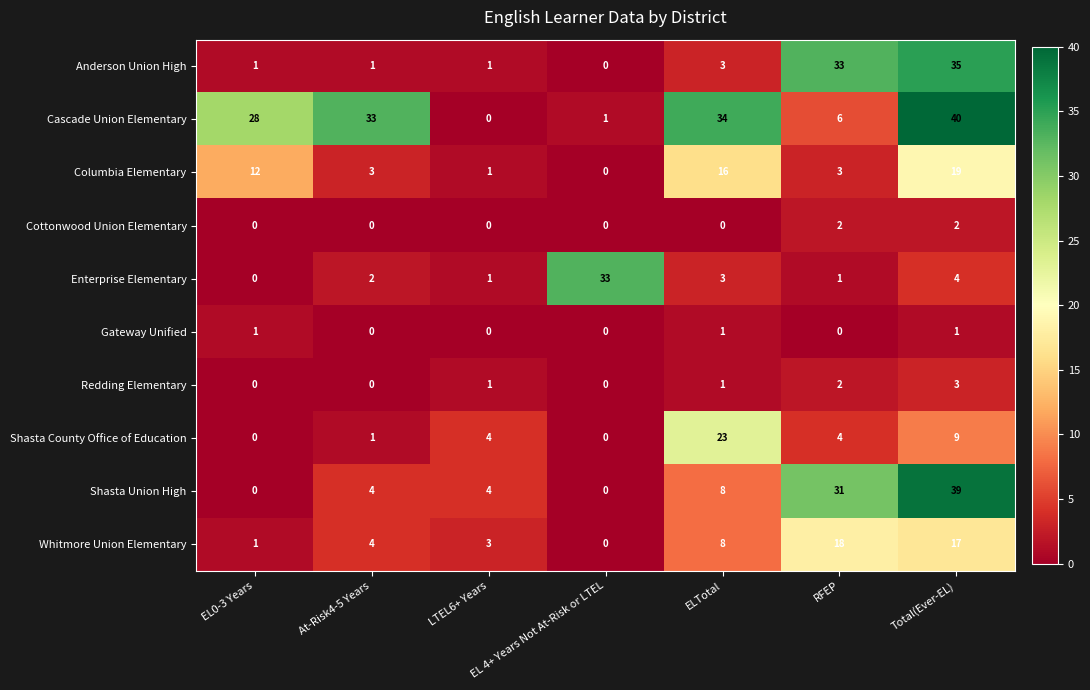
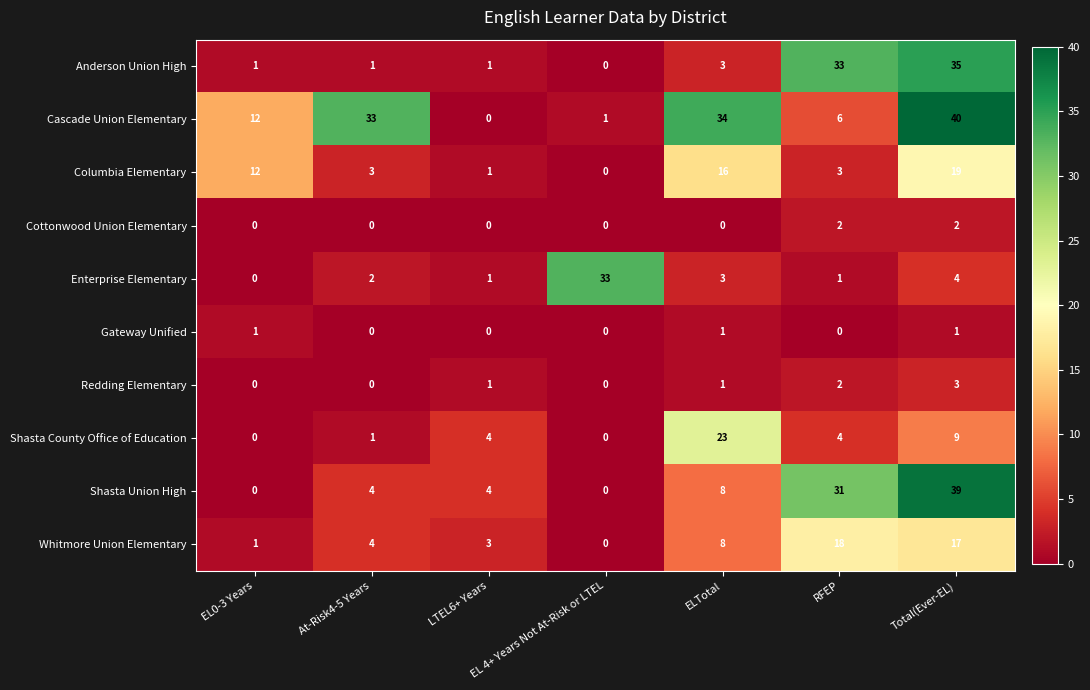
  {
    "Anderson Union High": {
      "EL0-3 Years": 1,
      "At-Risk4-5 Years": 1,
      "LTEL6+ Years": 1,
      "EL 4+ Years Not At-Risk or LTEL": 0,
      "ELTotal": 3,
      "RFEP": 33,
      "Total(Ever-EL)": 35
    },
    "Cascade Union Elementary": {
-     "EL0-3 Years": 28,
+     "EL0-3 Years": 12,
      "At-Risk4-5 Years": 33,
      "LTEL6+ Years": 0,
      "EL 4+ Years Not At-Risk or LTEL": 1,
      "ELTotal": 34,
      "RFEP": 6,
      "Total(Ever-EL)": 40
    },
    "Columbia Elementary": {
      "EL0-3 Years": 12,
      "At-Risk4-5 Years": 3,
      "LTEL6+ Years": 1,
      "EL 4+ Years Not At-Risk or LTEL": 0,
      "ELTotal": 16,
      "RFEP": 3,
      "Total(Ever-EL)": 19
    },
    "Cottonwood Union Elementary": {
      "EL0-3 Years": 0,
      "At-Risk4-5 Years": 0,
      "LTEL6+ Years": 0,
      "EL 4+ Years Not At-Risk or LTEL": 0,
      "ELTotal": 0,
      "RFEP": 2,
      "Total(Ever-EL)": 2
    },
    "Enterprise Elementary": {
      "EL0-3 Years": 0,
      "At-Risk4-5 Years": 2,
      "LTEL6+ Years": 1,
      "EL 4+ Years Not At-Risk or LTEL": 33,
      "ELTotal": 3,
      "RFEP": 1,
      "Total(Ever-EL)": 4
    },
    "Gateway Unified": {
      "EL0-3 Years": 1,
      "At-Risk4-5 Years": 0,
      "LTEL6+ Years": 0,
      "EL 4+ Years Not At-Risk or LTEL": 0,
      "ELTotal": 1,
      "RFEP": 0,
      "Total(Ever-EL)": 1
    },
    "Redding Elementary": {
      "EL0-3 Years": 0,
      "At-Risk4-5 Years": 0,
      "LTEL6+ Years": 1,
      "EL 4+ Years Not At-Risk or LTEL": 0,
      "ELTotal": 1,
      "RFEP": 2,
      "Total(Ever-EL)": 3
    },
    "Shasta County Office of Education": {
      "EL0-3 Years": 0,
      "At-Risk4-5 Years": 1,
      "LTEL6+ Years": 4,
      "EL 4+ Years Not At-Risk or LTEL": 0,
      "ELTotal": 23,
      "RFEP": 4,
      "Total(Ever-EL)": 9
    },
    "Shasta Union High": {
      "EL0-3 Years": 0,
      "At-Risk4-5 Years": 4,
      "LTEL6+ Years": 4,
      "EL 4+ Years Not At-Risk or LTEL": 0,
      "ELTotal": 8,
      "RFEP": 31,
      "Total(Ever-EL)": 39
    },
    "Whitmore Union Elementary": {
      "EL0-3 Years": 1,
      "At-Risk4-5 Years": 4,
      "LTEL6+ Years": 3,
      "EL 4+ Years Not At-Risk or LTEL": 0,
      "ELTotal": 8,
      "RFEP": 18,
      "Total(Ever-EL)": 17
    }
  }
